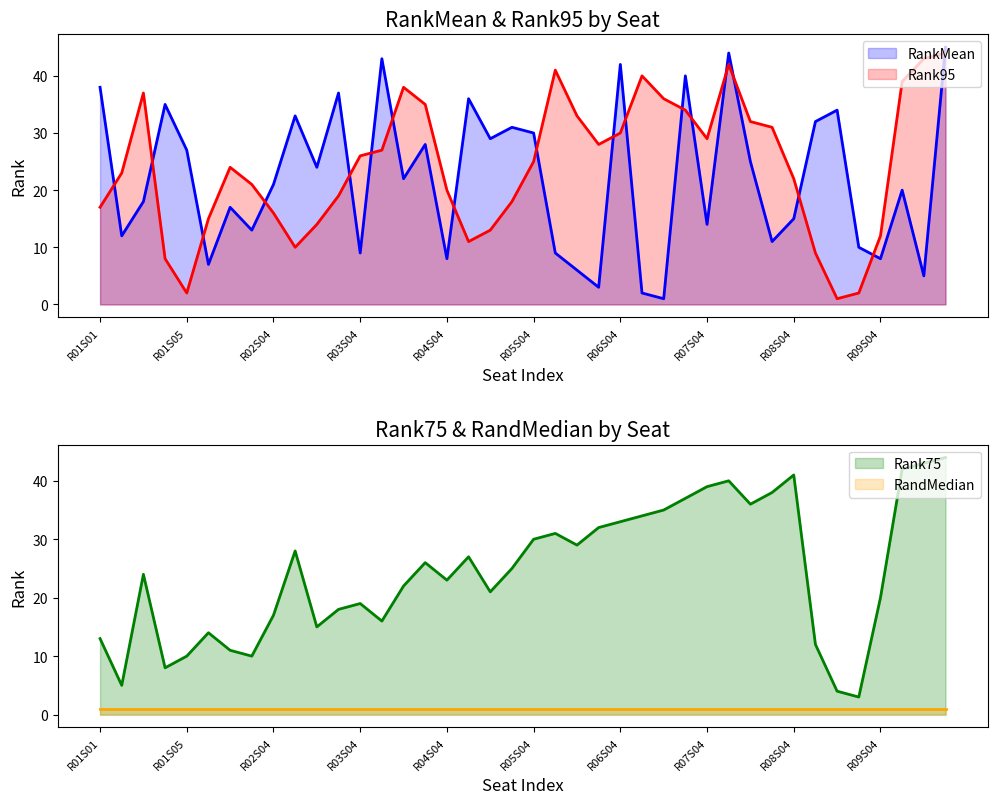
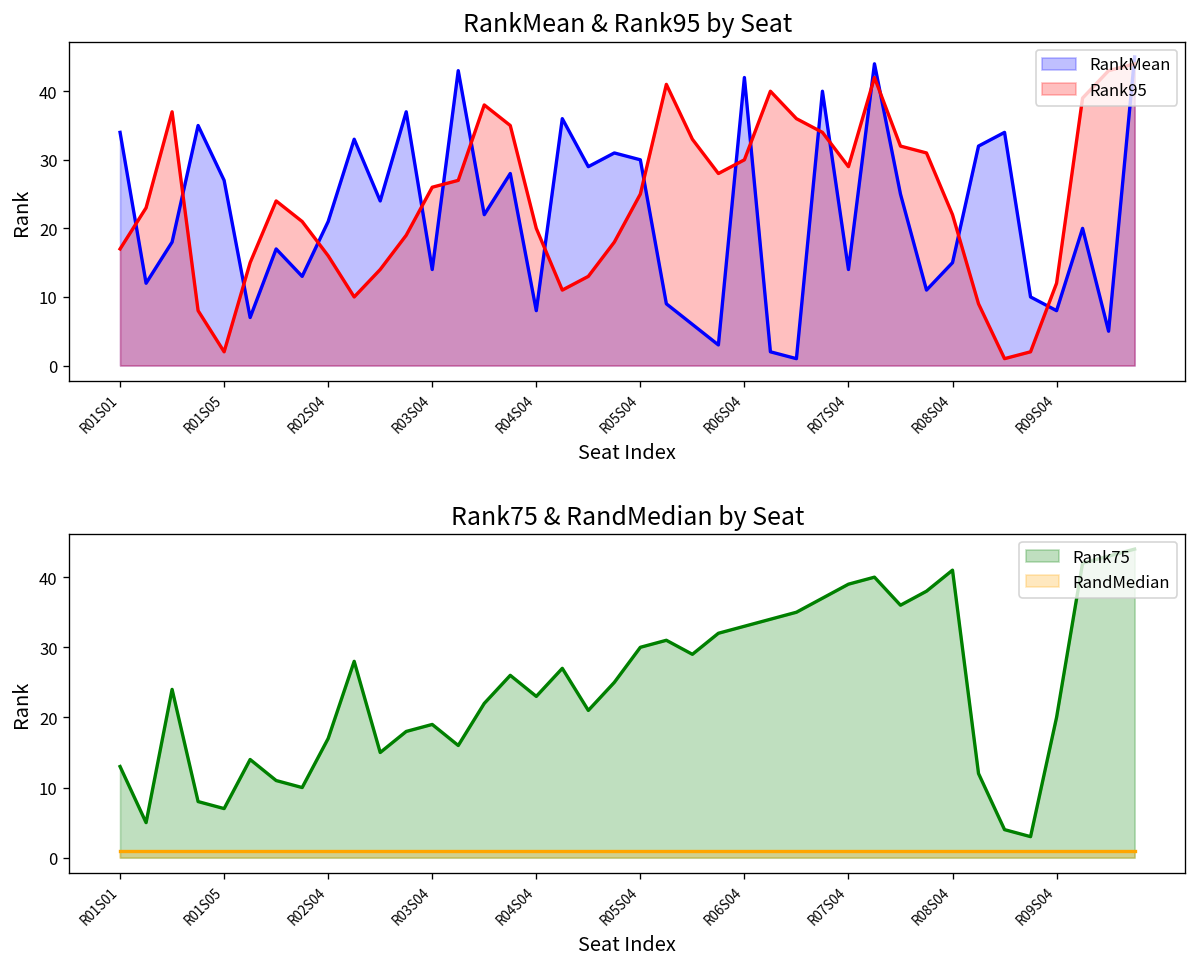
  {
    "RankMean & Rank95 by Seat": {
      "RankMean": {
-       "R01S01": 38,
+       "R01S01": 34,
        "R01S05": 27,
        "R02S04": 21,
-       "R03S04": 9,
+       "R03S04": 14,
        "R04S04": 8,
        "R05S04": 30,
        "R06S04": 42,
        "R07S04": 14,
        "R08S04": 15,
        "R09S04": 8
      },
      "Rank95": {
        "R01S01": 17,
        "R01S05": 2,
        "R02S04": 16,
        "R03S04": 26,
        "R04S04": 20,
        "R05S04": 25,
        "R06S04": 30,
        "R07S04": 29,
        "R08S04": 22,
        "R09S04": 12
      }
    },
    "Rank75 & RandMedian by Seat": {
      "Rank75": {
        "R01S01": 13,
-       "R01S05": 10,
+       "R01S05": 7,
        "R02S04": 17,
        "R03S04": 19,
        "R04S04": 23,
        "R05S04": 30,
        "R06S04": 33,
        "R07S04": 39,
        "R08S04": 41,
        "R09S04": 20
      },
      "RandMedian": {
        "R01S01": 1,
        "R01S05": 1,
        "R02S04": 1,
        "R03S04": 1,
        "R04S04": 1,
        "R05S04": 1,
        "R06S04": 1,
        "R07S04": 1,
        "R08S04": 1,
        "R09S04": 1
      }
    }
  }
